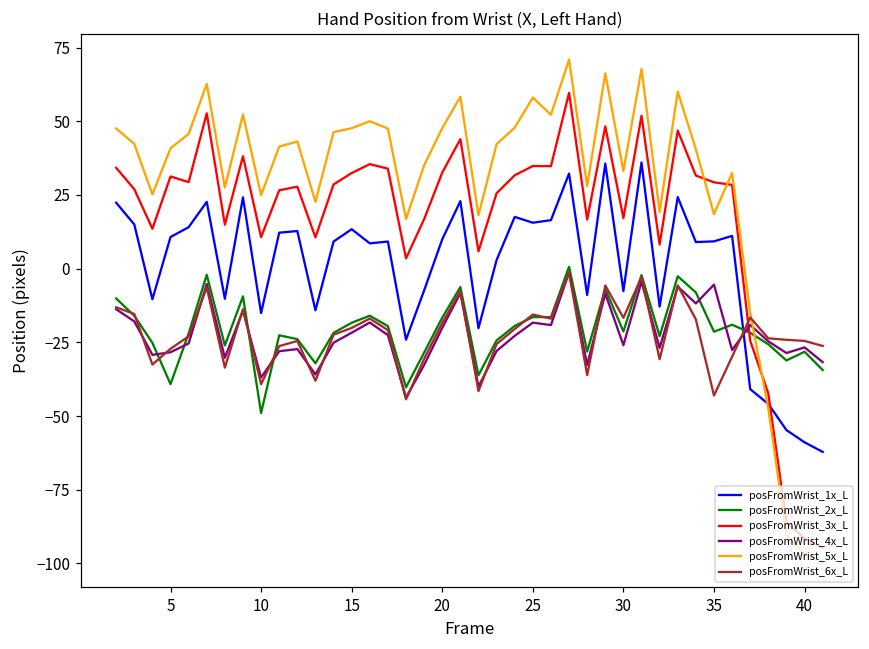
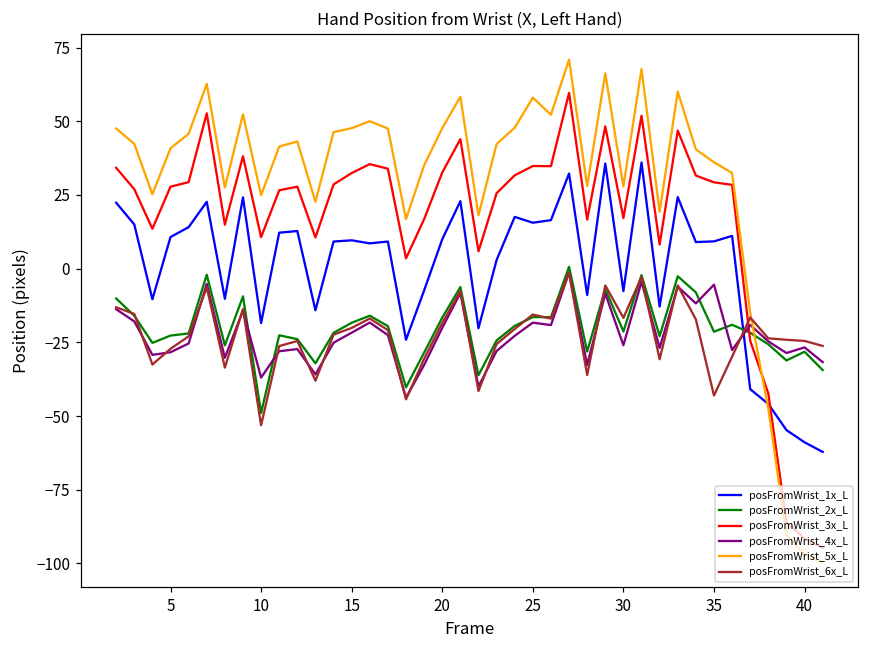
  {
    "posFromWrist_1x_L": {
      "5": 11,
-     "10": -15,
-     "15": 13,
+     "10": -18,
+     "15": 10,
      "20": 10,
      "25": 16,
      "30": -8,
      "35": 9,
      "40": -59
    },
    "posFromWrist_2x_L": {
-     "5": -39,
+     "5": -23,
      "10": -49,
      "15": -18,
      "20": -17,
      "30": -21,
      "35": -21,
      "40": -28
    },
    "posFromWrist_3x_L": {
-     "5": 31,
+     "5": 28,
      "10": 11,
      "15": 32,
      "20": 33,
      "25": 35,
      "30": 17,
      "35": 29
    },
    "posFromWrist_4x_L": {
      "5": -28,
      "10": -37,
      "15": -22,
      "20": -20,
      "25": -18,
      "30": -26,
      "35": -5,
      "40": -27
    },
    "posFromWrist_5x_L": {
      "5": 41,
      "10": 25,
      "15": 48,
      "20": 48,
      "25": 58,
-     "30": 33,
-     "35": 19
+     "30": 28,
+     "35": 36
    },
    "posFromWrist_6x_L": {
      "5": -27,
-     "10": -39,
+     "10": -53,
      "15": -20,
      "20": -18,
      "30": -17,
      "35": -43,
      "40": -25
    }
  }
